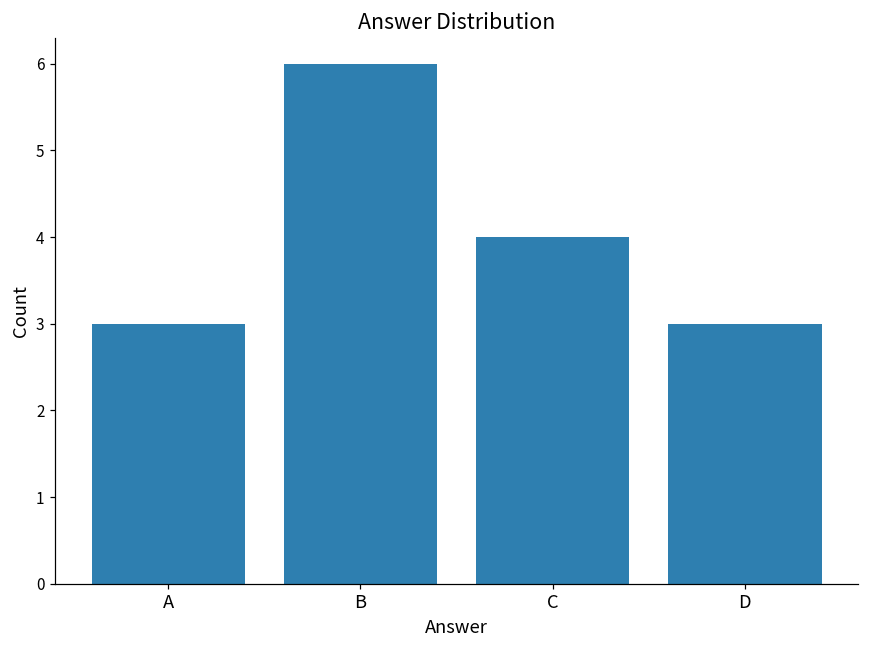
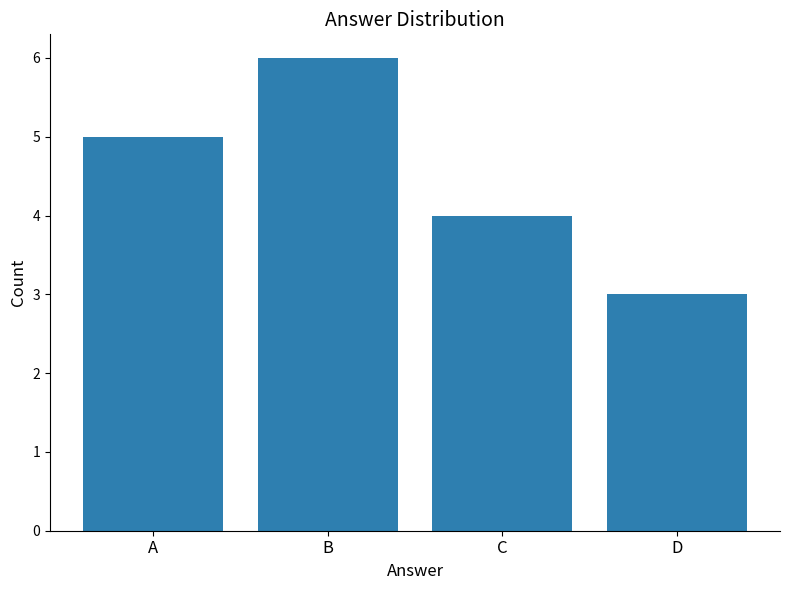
  {
-   "A": 3,
+   "A": 5,
    "B": 6,
    "C": 4,
    "D": 3
  }
